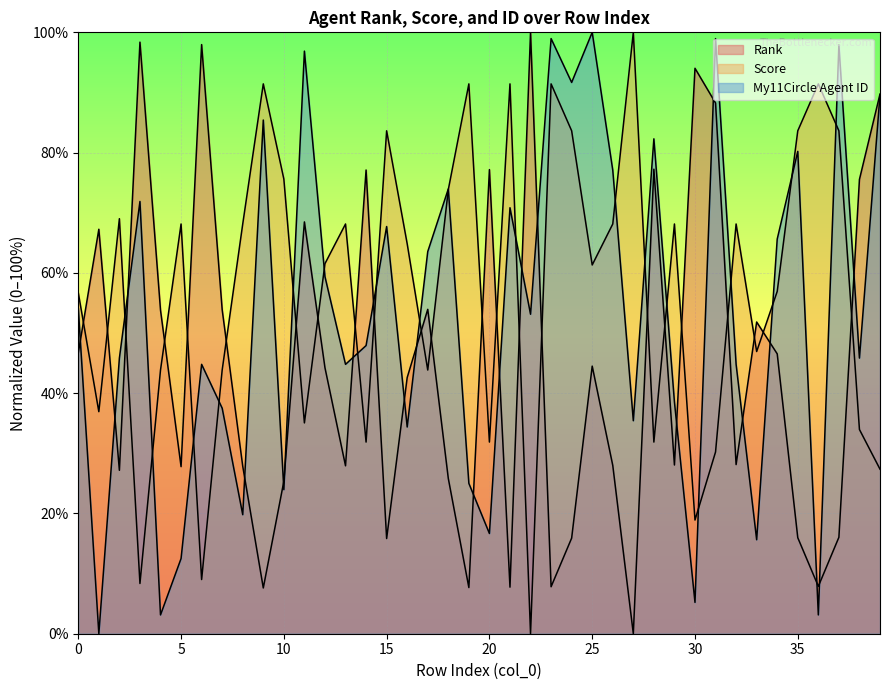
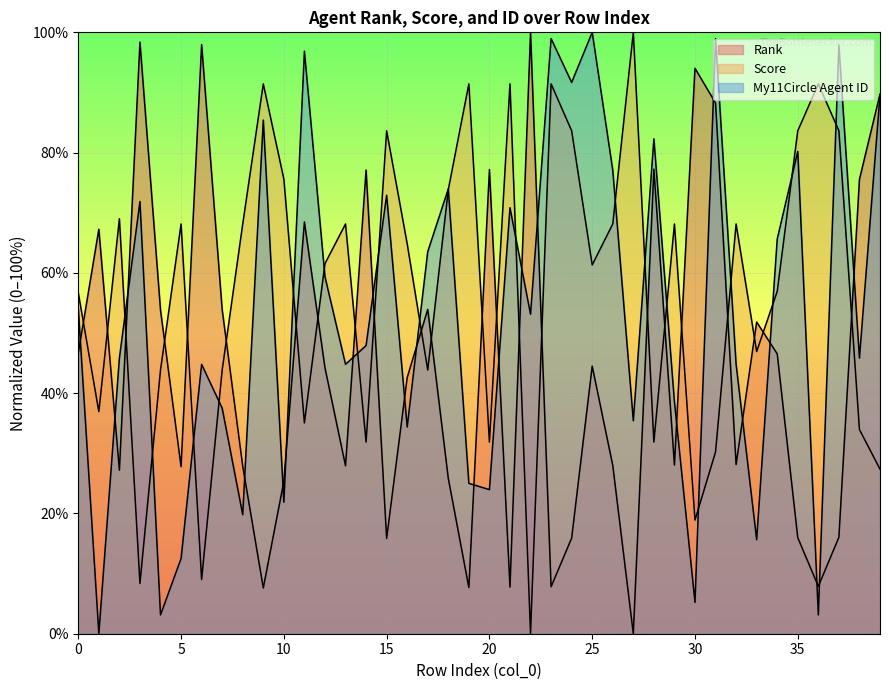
  {
    "My11Circle Agent ID": {
      "0": "54%",
      "5": "13%",
-     "10": "24%",
-     "15": "68%",
-     "20": "17%",
+     "10": "22%",
+     "15": "73%",
+     "20": "24%",
      "25": "100%",
      "30": "5%",
      "35": "80%"
    }
  }
